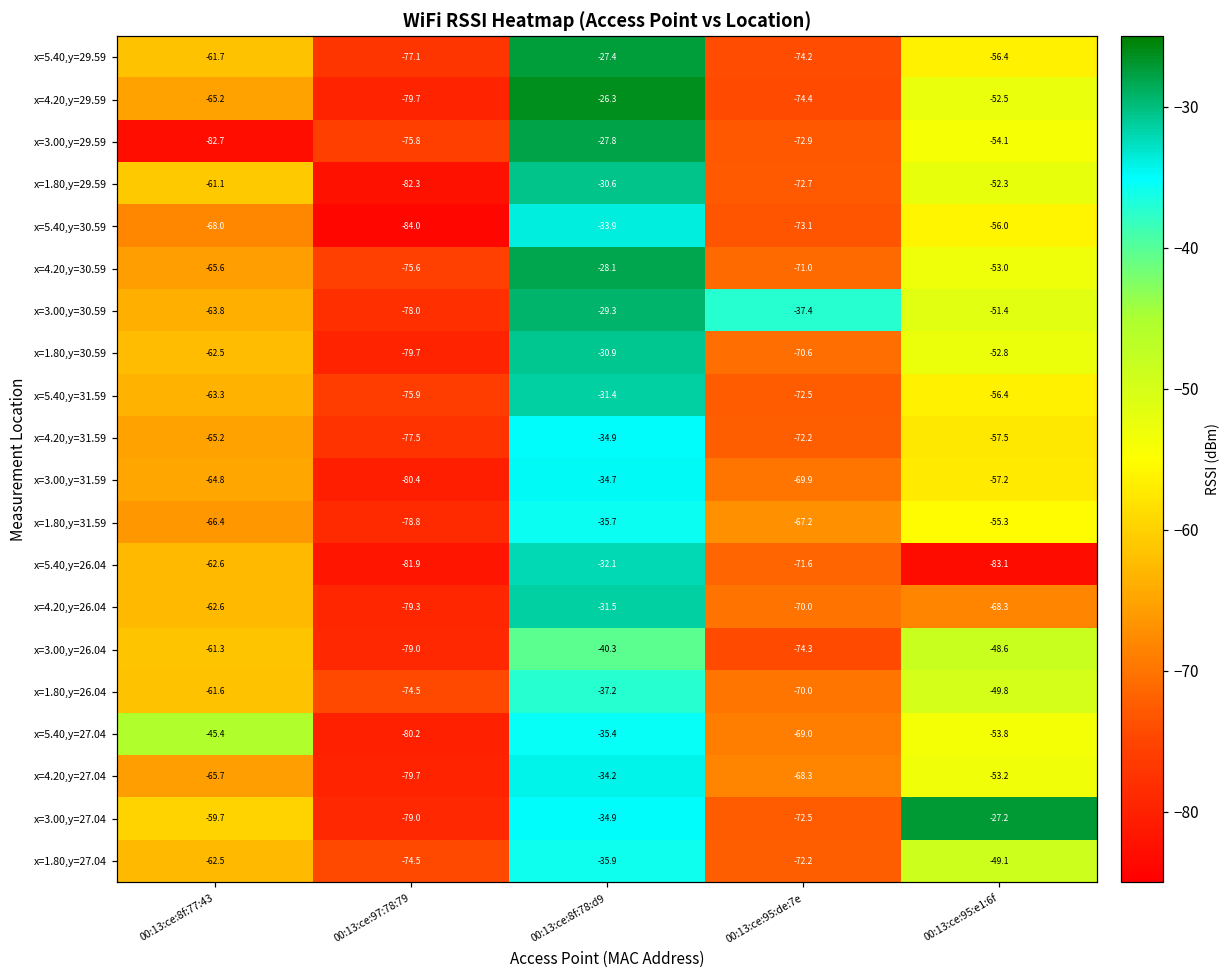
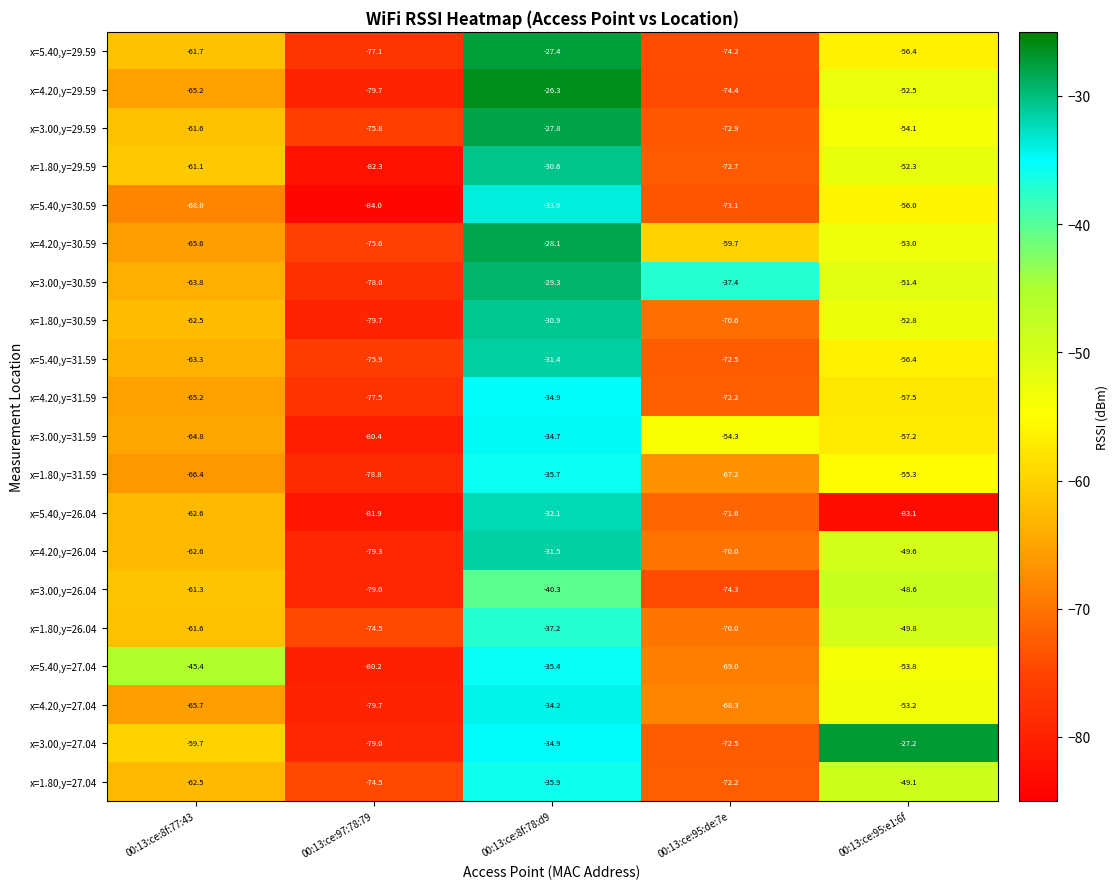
  {
    "x=5.40,y=29.59": {
      "00:13:ce:8f:77:43": -61.7,
      "00:13:ce:97:78:79": -77.1,
      "00:13:ce:8f:78:d9": -27.4,
      "00:13:ce:95:de:7e": -74.2,
      "00:13:ce:95:e1:6f": -56.4
    },
    "x=4.20,y=29.59": {
      "00:13:ce:8f:77:43": -65.2,
      "00:13:ce:97:78:79": -79.7,
      "00:13:ce:8f:78:d9": -26.3,
      "00:13:ce:95:de:7e": -74.4,
      "00:13:ce:95:e1:6f": -52.5
    },
    "x=3.00,y=29.59": {
-     "00:13:ce:8f:77:43": -82.7,
+     "00:13:ce:8f:77:43": -61.6,
      "00:13:ce:97:78:79": -75.8,
      "00:13:ce:8f:78:d9": -27.8,
      "00:13:ce:95:de:7e": -72.9,
      "00:13:ce:95:e1:6f": -54.1
    },
    "x=1.80,y=29.59": {
      "00:13:ce:8f:77:43": -61.1,
      "00:13:ce:97:78:79": -82.3,
      "00:13:ce:8f:78:d9": -30.6,
      "00:13:ce:95:de:7e": -72.7,
      "00:13:ce:95:e1:6f": -52.3
    },
    "x=5.40,y=30.59": {
      "00:13:ce:8f:77:43": -68.0,
      "00:13:ce:97:78:79": -84.0,
      "00:13:ce:8f:78:d9": -33.9,
      "00:13:ce:95:de:7e": -73.1,
      "00:13:ce:95:e1:6f": -56.0
    },
    "x=4.20,y=30.59": {
      "00:13:ce:8f:77:43": -65.6,
      "00:13:ce:97:78:79": -75.6,
      "00:13:ce:8f:78:d9": -28.1,
-     "00:13:ce:95:de:7e": -71.0,
+     "00:13:ce:95:de:7e": -59.7,
      "00:13:ce:95:e1:6f": -53.0
    },
    "x=3.00,y=30.59": {
      "00:13:ce:8f:77:43": -63.8,
      "00:13:ce:97:78:79": -78.0,
      "00:13:ce:8f:78:d9": -29.3,
      "00:13:ce:95:de:7e": -37.4,
      "00:13:ce:95:e1:6f": -51.4
    },
    "x=1.80,y=30.59": {
      "00:13:ce:8f:77:43": -62.5,
      "00:13:ce:97:78:79": -79.7,
      "00:13:ce:8f:78:d9": -30.9,
      "00:13:ce:95:de:7e": -70.6,
      "00:13:ce:95:e1:6f": -52.8
    },
    "x=5.40,y=31.59": {
      "00:13:ce:8f:77:43": -63.3,
      "00:13:ce:97:78:79": -75.9,
      "00:13:ce:8f:78:d9": -31.4,
      "00:13:ce:95:de:7e": -72.5,
      "00:13:ce:95:e1:6f": -56.4
    },
    "x=4.20,y=31.59": {
      "00:13:ce:8f:77:43": -65.2,
      "00:13:ce:97:78:79": -77.5,
      "00:13:ce:8f:78:d9": -34.9,
      "00:13:ce:95:de:7e": -72.2,
      "00:13:ce:95:e1:6f": -57.5
    },
    "x=3.00,y=31.59": {
      "00:13:ce:8f:77:43": -64.8,
      "00:13:ce:97:78:79": -80.4,
      "00:13:ce:8f:78:d9": -34.7,
-     "00:13:ce:95:de:7e": -69.9,
+     "00:13:ce:95:de:7e": -54.3,
      "00:13:ce:95:e1:6f": -57.2
    },
    "x=1.80,y=31.59": {
      "00:13:ce:8f:77:43": -66.4,
      "00:13:ce:97:78:79": -78.8,
      "00:13:ce:8f:78:d9": -35.7,
      "00:13:ce:95:de:7e": -67.2,
      "00:13:ce:95:e1:6f": -55.3
    },
    "x=5.40,y=26.04": {
      "00:13:ce:8f:77:43": -62.6,
      "00:13:ce:97:78:79": -81.9,
      "00:13:ce:8f:78:d9": -32.1,
      "00:13:ce:95:de:7e": -71.6,
      "00:13:ce:95:e1:6f": -83.1
    },
    "x=4.20,y=26.04": {
      "00:13:ce:8f:77:43": -62.6,
      "00:13:ce:97:78:79": -79.3,
      "00:13:ce:8f:78:d9": -31.5,
      "00:13:ce:95:de:7e": -70.0,
-     "00:13:ce:95:e1:6f": -68.3
+     "00:13:ce:95:e1:6f": -49.6
    },
    "x=3.00,y=26.04": {
      "00:13:ce:8f:77:43": -61.3,
      "00:13:ce:97:78:79": -79.0,
      "00:13:ce:8f:78:d9": -40.3,
      "00:13:ce:95:de:7e": -74.3,
      "00:13:ce:95:e1:6f": -48.6
    },
    "x=1.80,y=26.04": {
      "00:13:ce:8f:77:43": -61.6,
      "00:13:ce:97:78:79": -74.5,
      "00:13:ce:8f:78:d9": -37.2,
      "00:13:ce:95:de:7e": -70.0,
      "00:13:ce:95:e1:6f": -49.8
    },
    "x=5.40,y=27.04": {
      "00:13:ce:8f:77:43": -45.4,
      "00:13:ce:97:78:79": -80.2,
      "00:13:ce:8f:78:d9": -35.4,
      "00:13:ce:95:de:7e": -69.0,
      "00:13:ce:95:e1:6f": -53.8
    },
    "x=4.20,y=27.04": {
      "00:13:ce:8f:77:43": -65.7,
      "00:13:ce:97:78:79": -79.7,
      "00:13:ce:8f:78:d9": -34.2,
      "00:13:ce:95:de:7e": -68.3,
      "00:13:ce:95:e1:6f": -53.2
    },
    "x=3.00,y=27.04": {
      "00:13:ce:8f:77:43": -59.7,
      "00:13:ce:97:78:79": -79.0,
      "00:13:ce:8f:78:d9": -34.9,
      "00:13:ce:95:de:7e": -72.5,
      "00:13:ce:95:e1:6f": -27.2
    },
    "x=1.80,y=27.04": {
      "00:13:ce:8f:77:43": -62.5,
      "00:13:ce:97:78:79": -74.5,
      "00:13:ce:8f:78:d9": -35.9,
      "00:13:ce:95:de:7e": -72.2,
      "00:13:ce:95:e1:6f": -49.1
    }
  }
